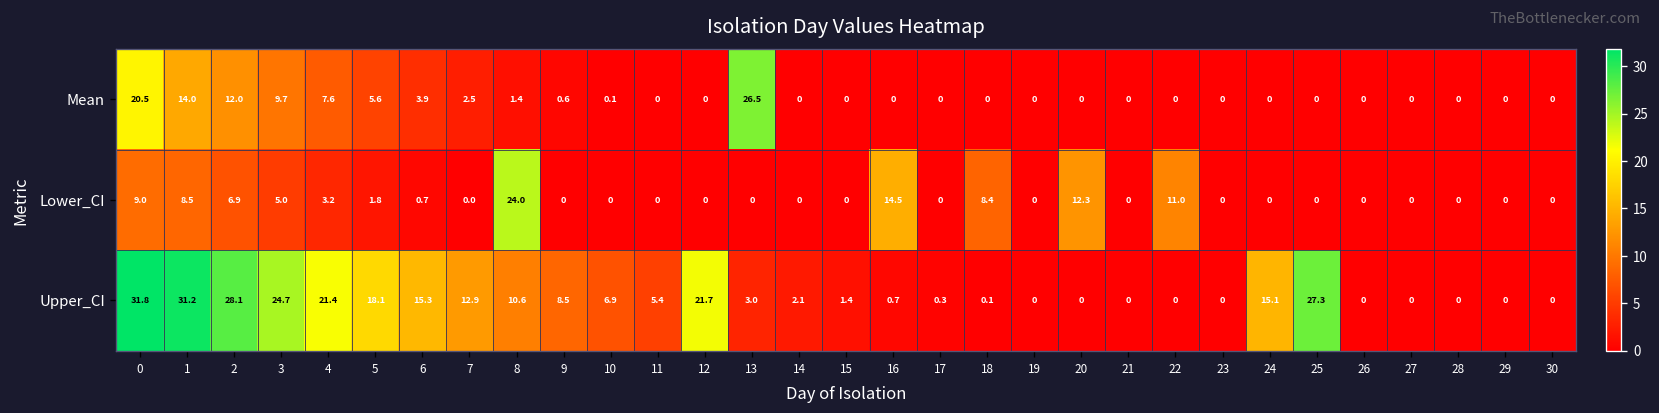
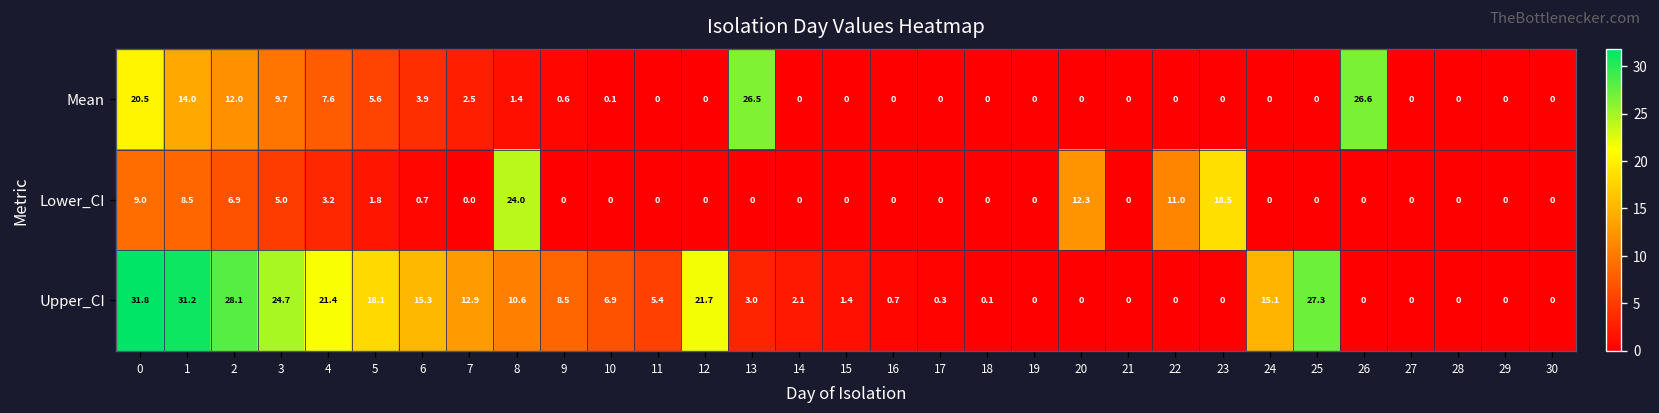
  {
    "Mean": {
      "0": 20.5,
      "1": 14.0,
      "2": 12.0,
      "3": 9.7,
      "4": 7.6,
      "5": 5.6,
      "6": 3.9,
      "7": 2.5,
      "8": 1.4,
      "9": 0.6,
      "10": 0.1,
      "11": 0,
      "12": 0,
      "13": 26.5,
      "14": 0,
      "15": 0,
      "16": 0,
      "17": 0,
      "18": 0,
      "19": 0,
      "20": 0,
      "21": 0,
      "22": 0,
      "23": 0,
      "24": 0,
      "25": 0,
-     "26": 0,
+     "26": 26.6,
      "27": 0,
      "28": 0,
      "29": 0,
      "30": 0
    },
    "Lower_CI": {
      "0": 9.0,
      "1": 8.5,
      "2": 6.9,
      "3": 5.0,
      "4": 3.2,
      "5": 1.8,
      "6": 0.7,
      "7": 0.0,
      "8": 24.0,
      "9": 0,
      "10": 0,
      "11": 0,
      "12": 0,
      "13": 0,
      "14": 0,
      "15": 0,
-     "16": 14.5,
+     "16": 0,
      "17": 0,
-     "18": 8.4,
+     "18": 0,
      "19": 0,
      "20": 12.3,
      "21": 0,
      "22": 11.0,
-     "23": 0,
+     "23": 18.5,
      "24": 0,
      "25": 0,
      "26": 0,
      "27": 0,
      "28": 0,
      "29": 0,
      "30": 0
    },
    "Upper_CI": {
      "0": 31.8,
      "1": 31.2,
      "2": 28.1,
      "3": 24.7,
      "4": 21.4,
      "5": 18.1,
      "6": 15.3,
      "7": 12.9,
      "8": 10.6,
      "9": 8.5,
      "10": 6.9,
      "11": 5.4,
      "12": 21.7,
      "13": 3.0,
      "14": 2.1,
      "15": 1.4,
      "16": 0.7,
      "17": 0.3,
      "18": 0.1,
      "19": 0,
      "20": 0,
      "21": 0,
      "22": 0,
      "23": 0,
      "24": 15.1,
      "25": 27.3,
      "26": 0,
      "27": 0,
      "28": 0,
      "29": 0,
      "30": 0
    }
  }
